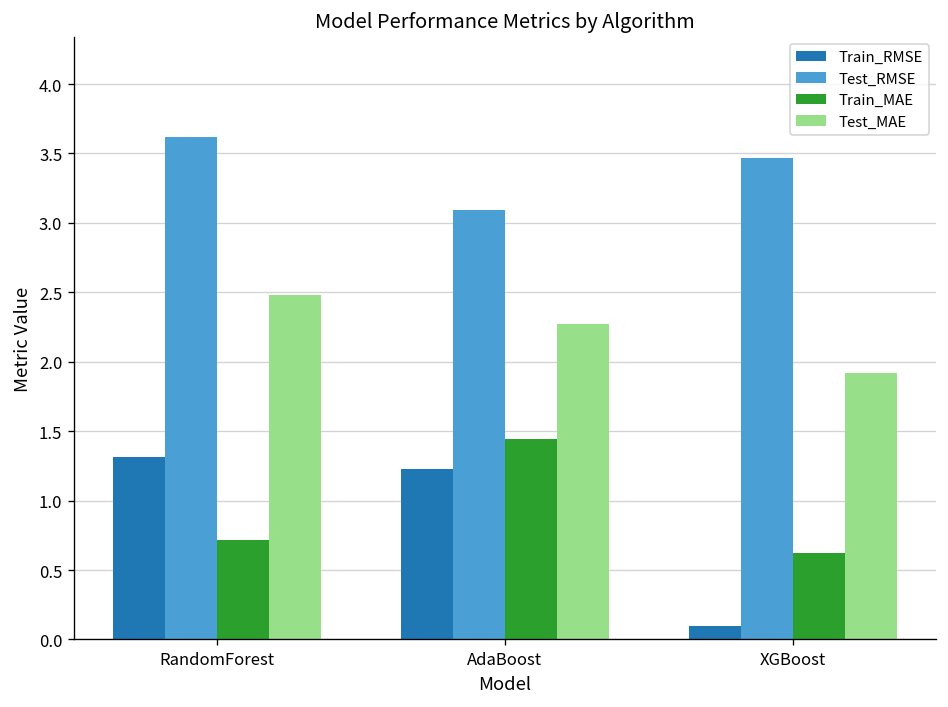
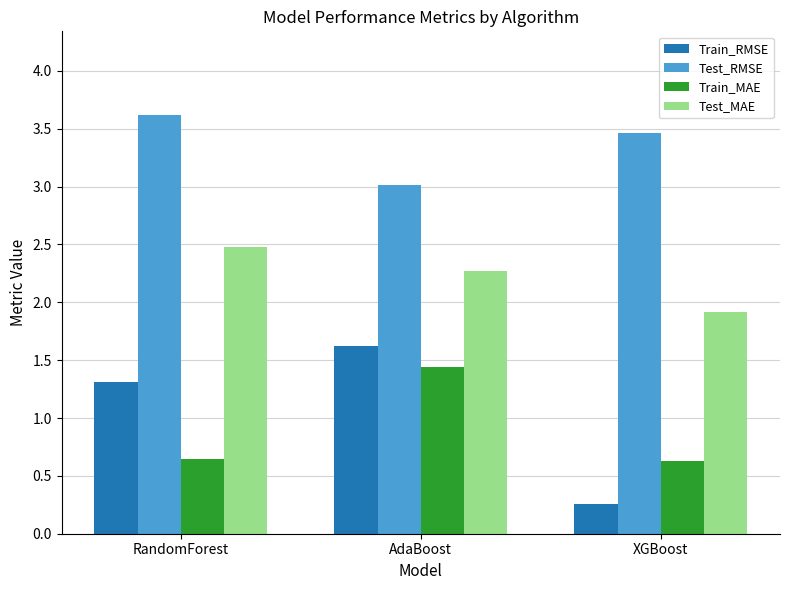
  {
    "Train_RMSE": {
      "RandomForest": 1.31,
-     "AdaBoost": 1.23,
-     "XGBoost": 0.10
+     "AdaBoost": 1.62,
+     "XGBoost": 0.25
    },
    "Test_RMSE": {
      "RandomForest": 3.62,
-     "AdaBoost": 3.09,
+     "AdaBoost": 3.01,
      "XGBoost": 3.47
    },
    "Train_MAE": {
-     "RandomForest": 0.72,
+     "RandomForest": 0.65,
      "AdaBoost": 1.44,
      "XGBoost": 0.63
    },
    "Test_MAE": {
      "RandomForest": 2.48,
      "AdaBoost": 2.27,
      "XGBoost": 1.92
    }
  }
